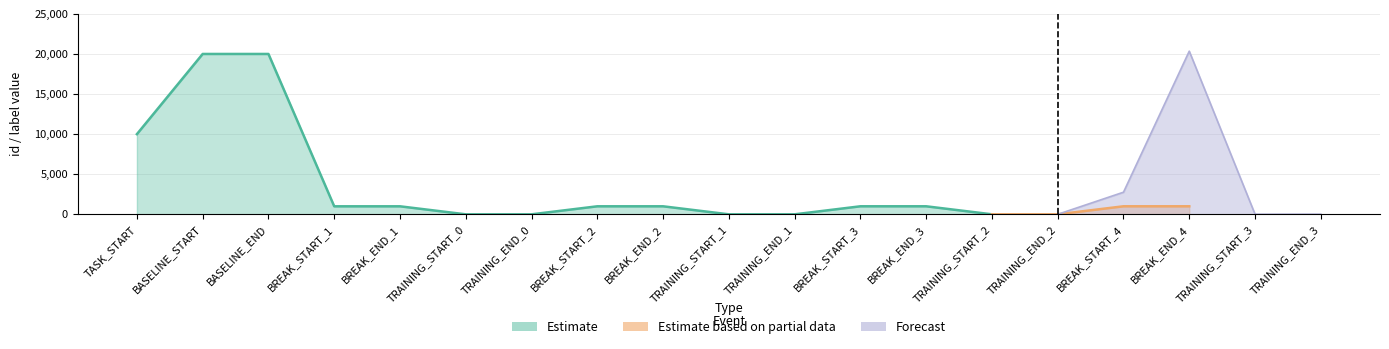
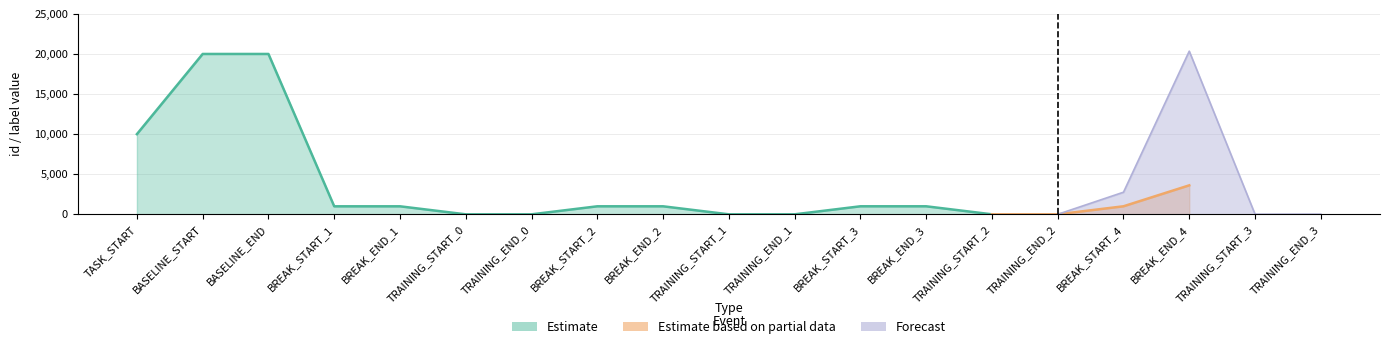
  {
    "Estimate based on partial data": {
      "BREAK_START_4": "1,000",
-     "BREAK_END_4": "1,000"
+     "BREAK_END_4": "4,000"
    }
  }
